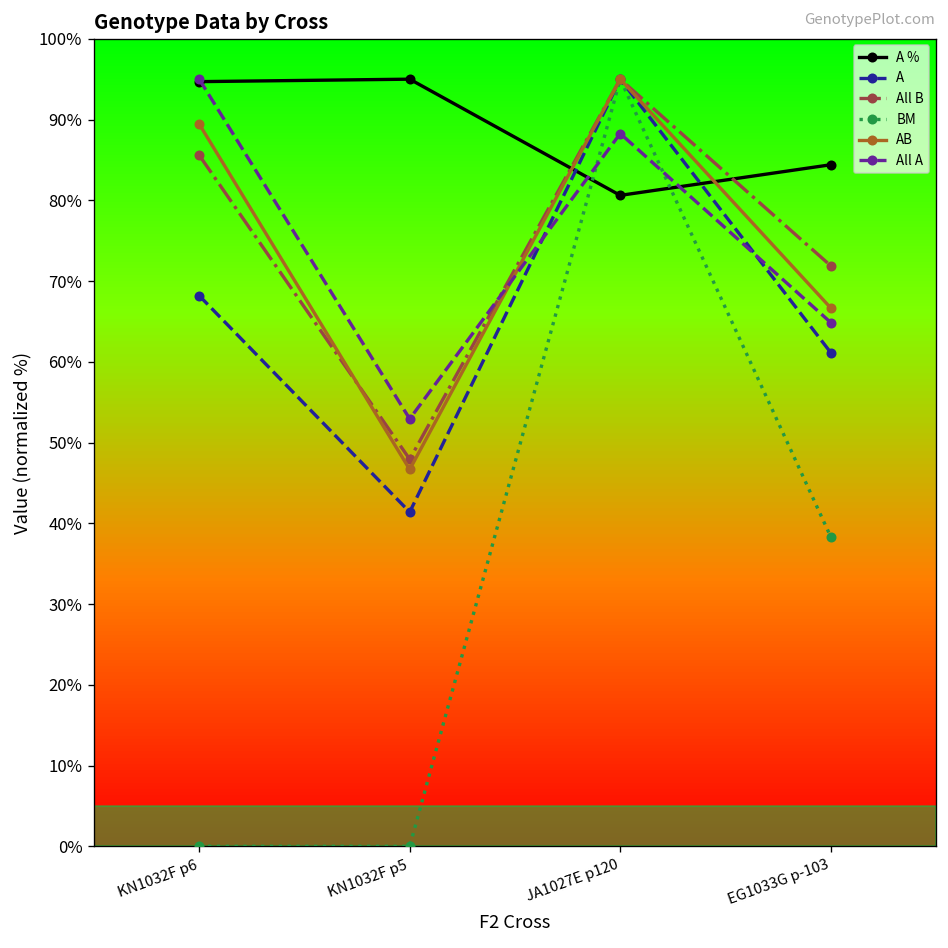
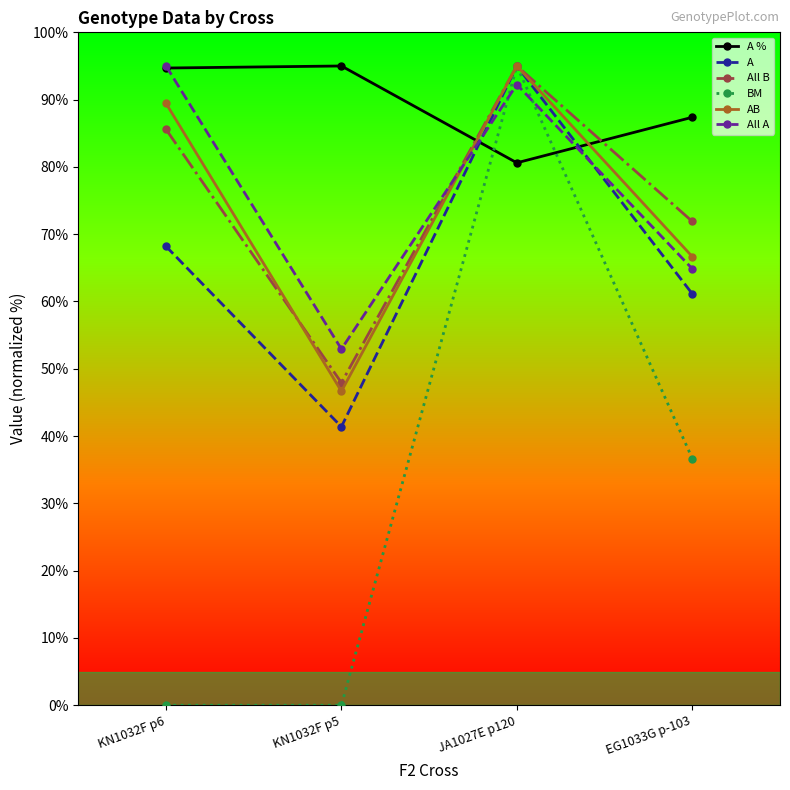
  {
    "A %": {
      "KN1032F p5": "95%",
      "JA1027E p120": "81%",
-     "EG1033G p-103": "84%"
+     "EG1033G p-103": "87%"
    },
    "A": {
      "KN1032F p6": "68%",
      "KN1032F p5": "41%",
      "EG1033G p-103": "61%"
    },
    "BM": {
-     "EG1033G p-103": "38%"
+     "EG1033G p-103": "37%"
    },
    "All A": {
      "KN1032F p5": "53%",
-     "JA1027E p120": "88%",
+     "JA1027E p120": "92%",
      "EG1033G p-103": "65%"
    }
  }
